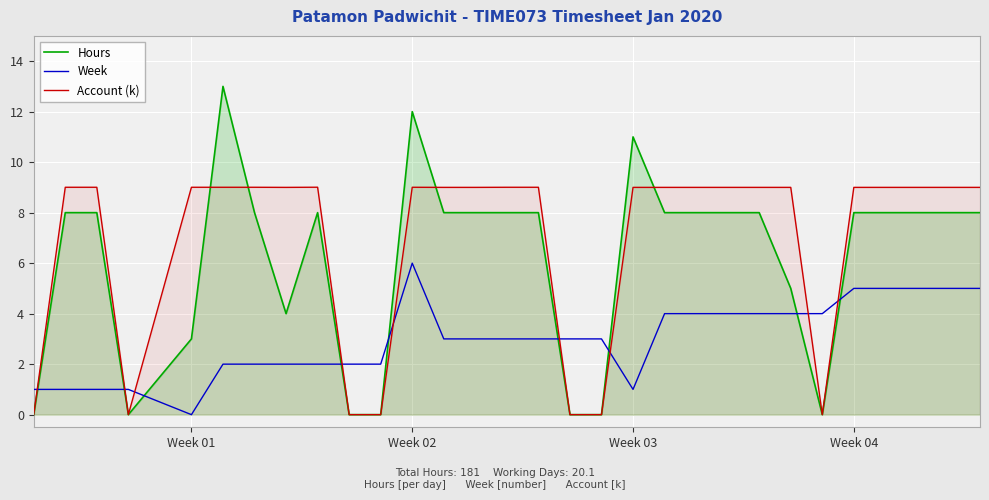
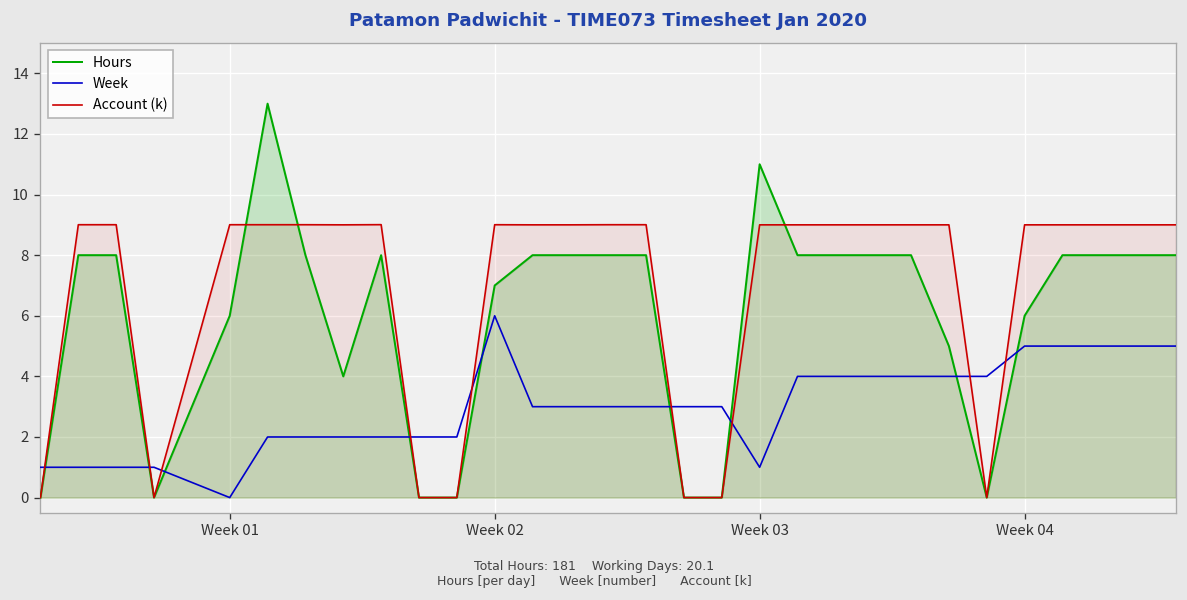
  {
    "Hours": {
-     "Week 01": 3,
-     "Week 02": 12,
+     "Week 01": 6,
+     "Week 02": 7,
      "Week 03": 11,
-     "Week 04": 8
+     "Week 04": 6
    },
    "Week": {
      "Week 01": 0,
      "Week 02": 6,
      "Week 03": 1,
      "Week 04": 5
    },
    "Account (k)": {
      "Week 01": 9,
      "Week 02": 9,
      "Week 03": 9,
      "Week 04": 9
    }
  }
